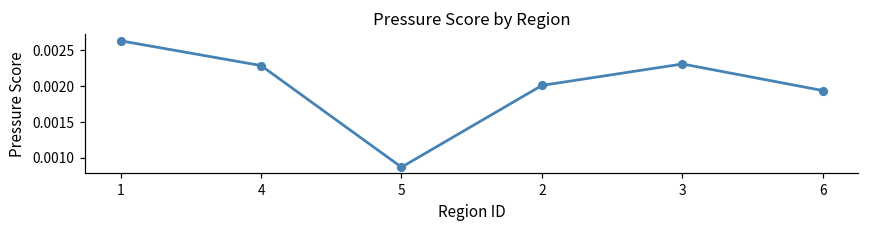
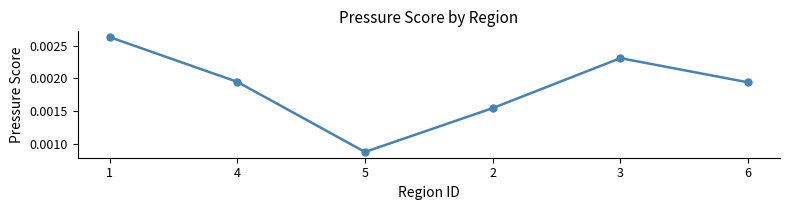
  {
    "1": 0.0026,
-   "4": 0.0023,
+   "4": 0.0019,
    "5": 0.0009,
-   "2": 0.0020,
+   "2": 0.0015,
    "3": 0.0023,
    "6": 0.0019
  }
